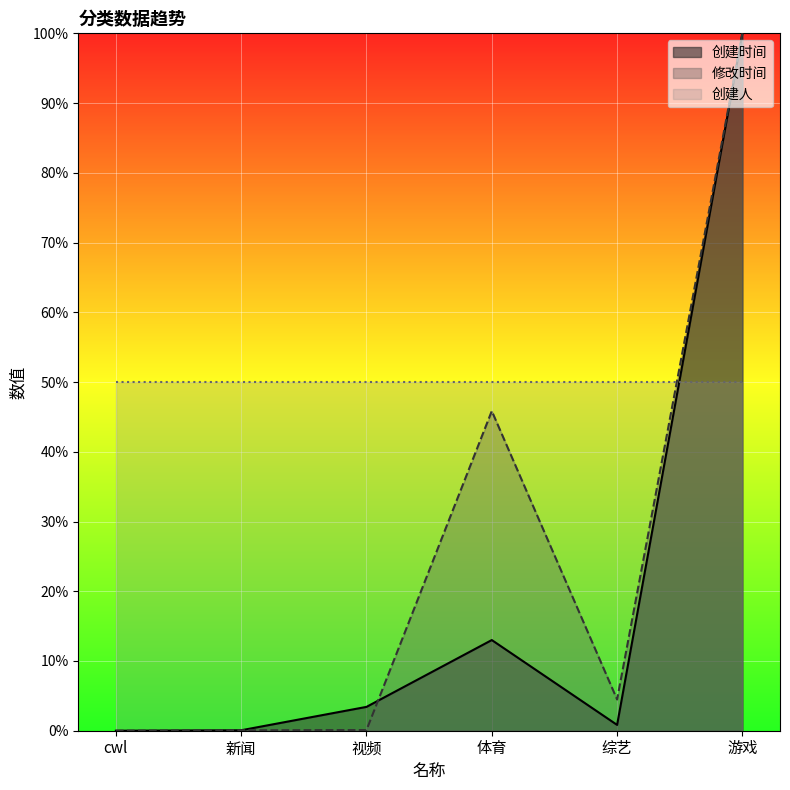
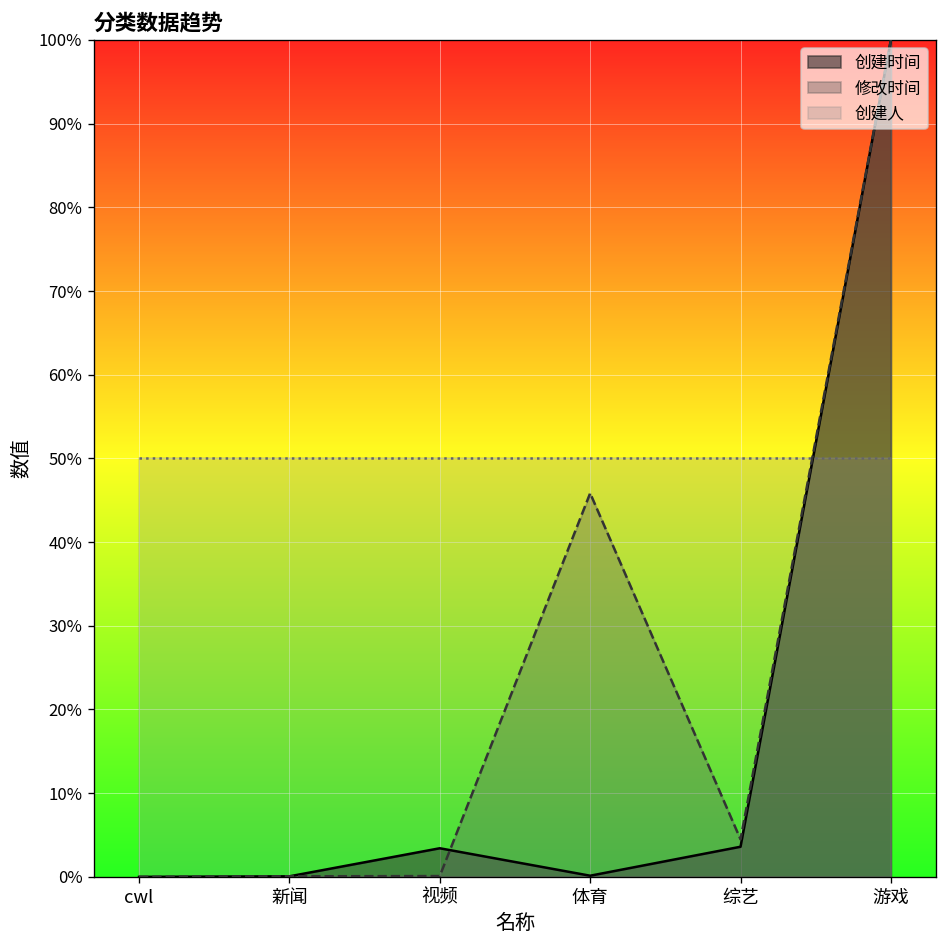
  {
    "创建时间": {
      "视频": "3%",
-     "体育": "13%",
-     "综艺": "1%"
+     "体育": "0%",
+     "综艺": "4%"
    },
    "修改时间": {
      "视频": "0%",
      "体育": "46%",
      "综艺": "4%"
    },
    "创建人": {
      "cwl": "50%",
      "新闻": "50%",
      "视频": "50%",
      "体育": "50%",
      "综艺": "50%",
      "游戏": "50%"
    }
  }
